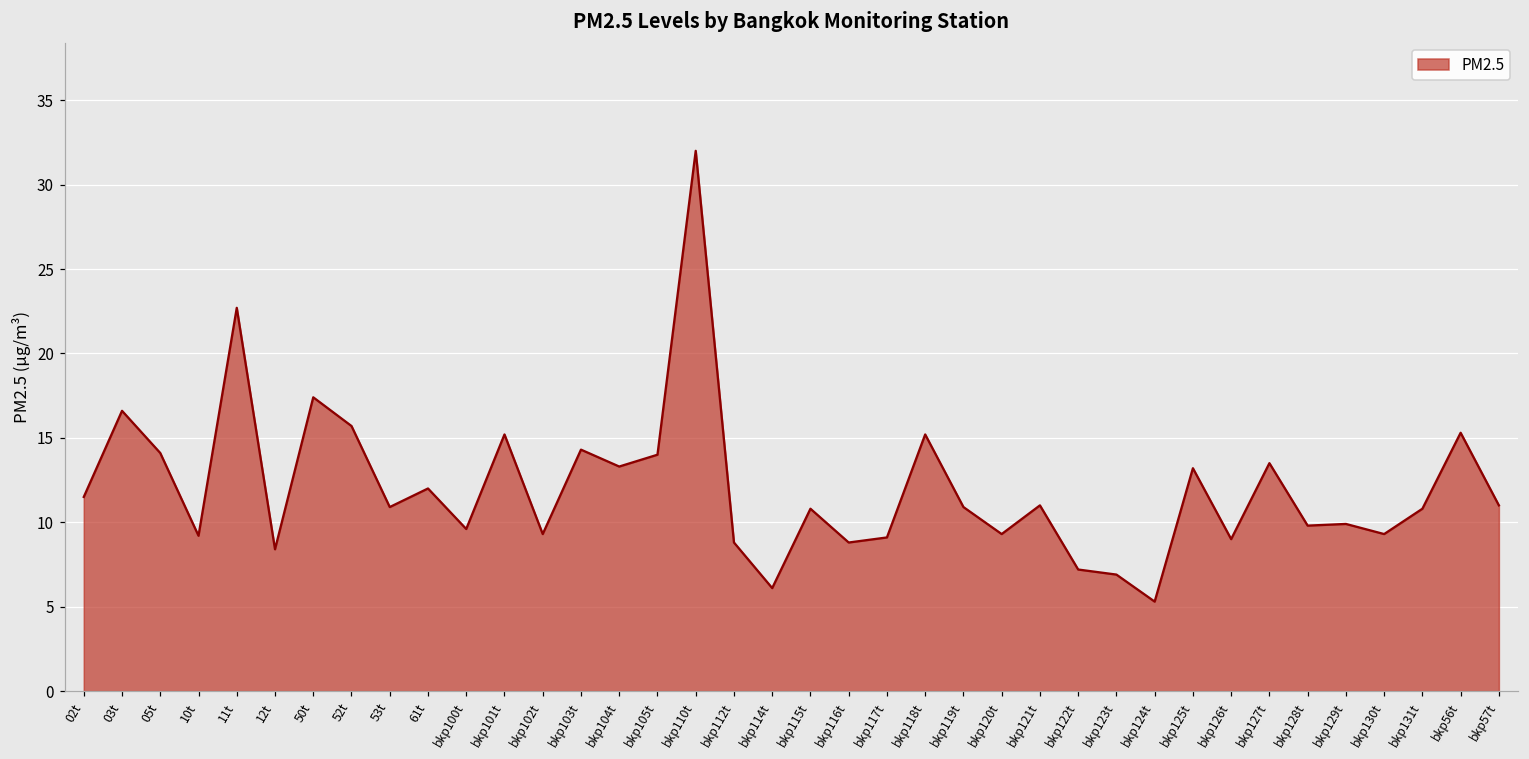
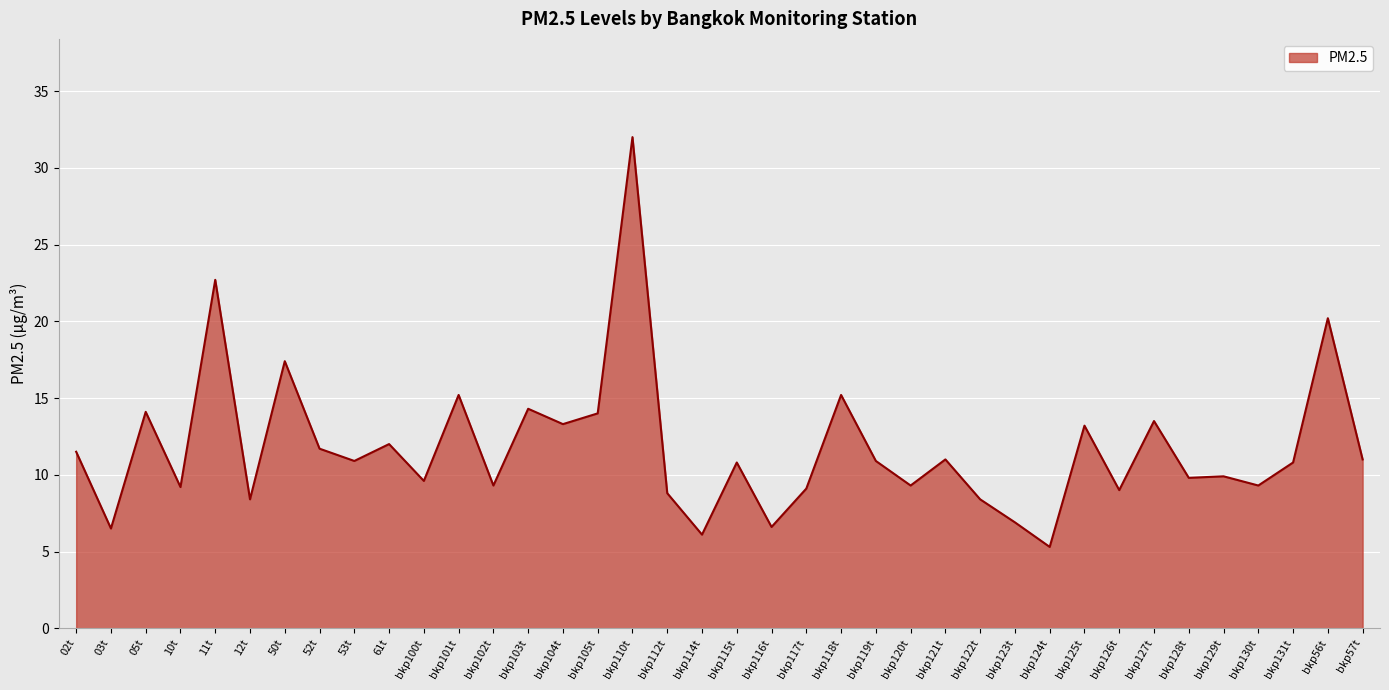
  {
    "02t": 11.5,
-   "03t": 16.6,
+   "03t": 6.5,
    "05t": 14.1,
    "10t": 9.2,
    "11t": 22.7,
    "12t": 8.4,
    "50t": 17.4,
-   "52t": 15.7,
+   "52t": 11.7,
    "53t": 10.9,
    "61t": 12.0,
    "bkp100t": 9.6,
    "bkp101t": 15.2,
    "bkp102t": 9.3,
    "bkp103t": 14.3,
    "bkp104t": 13.3,
    "bkp105t": 14.0,
    "bkp110t": 32.0,
    "bkp112t": 8.8,
    "bkp114t": 6.1,
    "bkp115t": 10.8,
-   "bkp116t": 8.8,
+   "bkp116t": 6.6,
    "bkp117t": 9.1,
    "bkp118t": 15.2,
    "bkp119t": 10.9,
    "bkp120t": 9.3,
    "bkp121t": 11.0,
-   "bkp122t": 7.2,
+   "bkp122t": 8.4,
    "bkp123t": 6.9,
    "bkp124t": 5.3,
    "bkp125t": 13.2,
    "bkp126t": 9.0,
    "bkp127t": 13.5,
    "bkp128t": 9.8,
    "bkp129t": 9.9,
    "bkp130t": 9.3,
    "bkp131t": 10.8,
-   "bkp56t": 15.3,
+   "bkp56t": 20.2,
    "bkp57t": 11.0
  }
